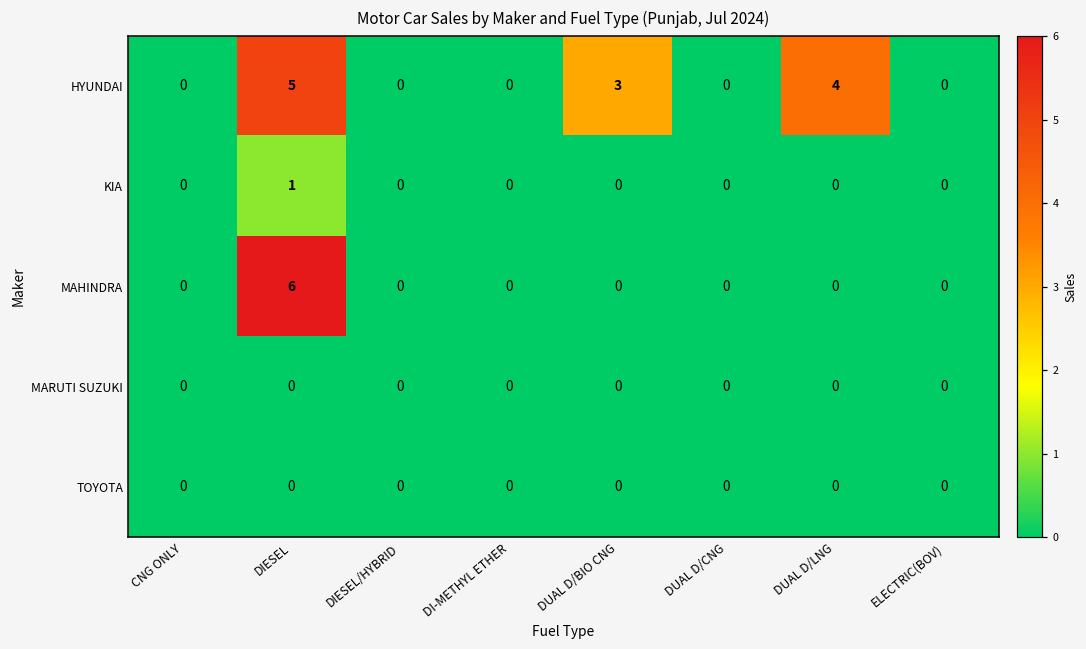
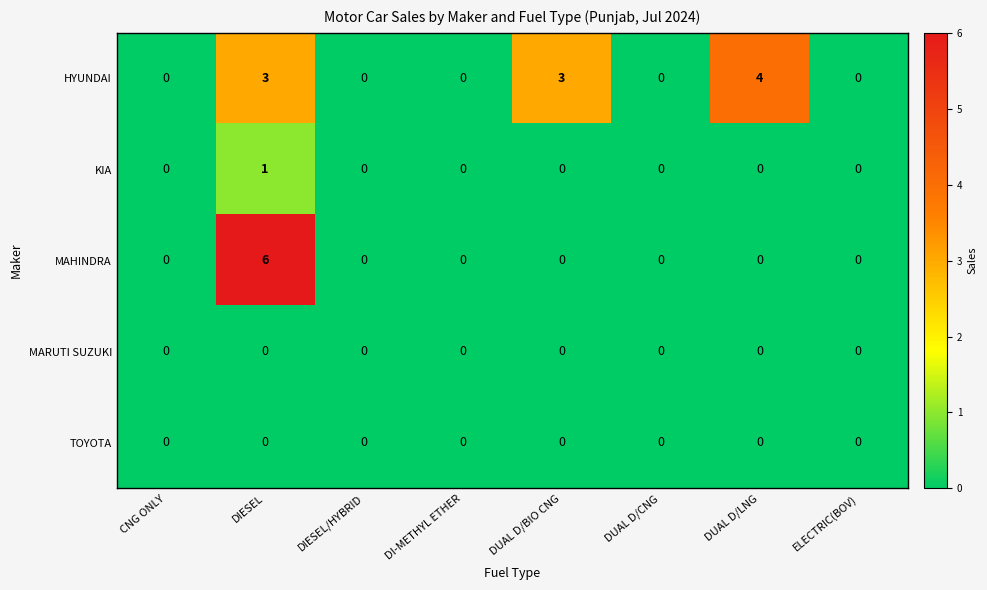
  {
    "HYUNDAI": {
      "CNG ONLY": 0,
-     "DIESEL": 5,
+     "DIESEL": 3,
      "DIESEL/HYBRID": 0,
      "DI-METHYL ETHER": 0,
      "DUAL D/BIO CNG": 3,
      "DUAL D/CNG": 0,
      "DUAL D/LNG": 4,
      "ELECTRIC(BOV)": 0
    },
    "KIA": {
      "CNG ONLY": 0,
      "DIESEL": 1,
      "DIESEL/HYBRID": 0,
      "DI-METHYL ETHER": 0,
      "DUAL D/BIO CNG": 0,
      "DUAL D/CNG": 0,
      "DUAL D/LNG": 0,
      "ELECTRIC(BOV)": 0
    },
    "MAHINDRA": {
      "CNG ONLY": 0,
      "DIESEL": 6,
      "DIESEL/HYBRID": 0,
      "DI-METHYL ETHER": 0,
      "DUAL D/BIO CNG": 0,
      "DUAL D/CNG": 0,
      "DUAL D/LNG": 0,
      "ELECTRIC(BOV)": 0
    },
    "MARUTI SUZUKI": {
      "CNG ONLY": 0,
      "DIESEL": 0,
      "DIESEL/HYBRID": 0,
      "DI-METHYL ETHER": 0,
      "DUAL D/BIO CNG": 0,
      "DUAL D/CNG": 0,
      "DUAL D/LNG": 0,
      "ELECTRIC(BOV)": 0
    },
    "TOYOTA": {
      "CNG ONLY": 0,
      "DIESEL": 0,
      "DIESEL/HYBRID": 0,
      "DI-METHYL ETHER": 0,
      "DUAL D/BIO CNG": 0,
      "DUAL D/CNG": 0,
      "DUAL D/LNG": 0,
      "ELECTRIC(BOV)": 0
    }
  }
